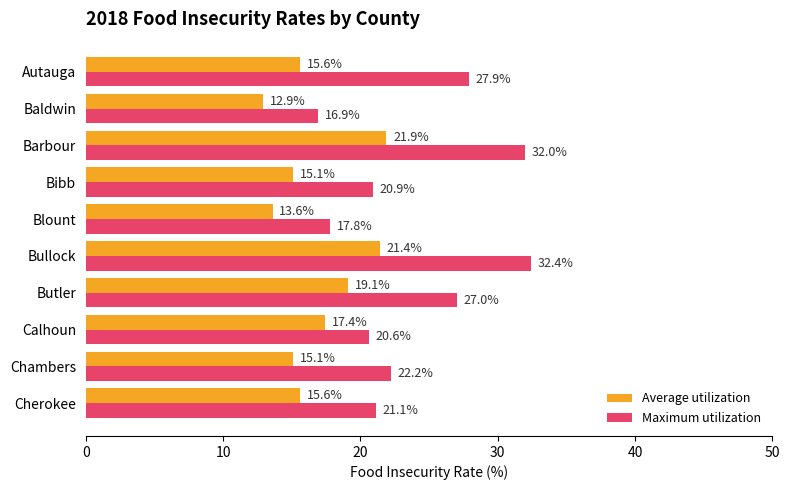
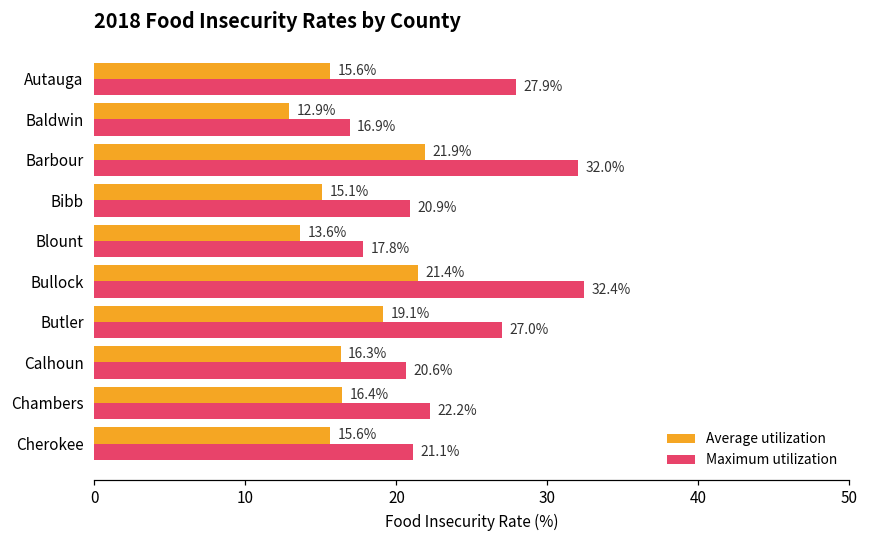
  {
    "Average utilization": {
      "Autauga": "15.6%",
      "Baldwin": "12.9%",
      "Barbour": "21.9%",
      "Bibb": "15.1%",
      "Blount": "13.6%",
      "Bullock": "21.4%",
      "Butler": "19.1%",
-     "Calhoun": "17.4%",
-     "Chambers": "15.1%",
+     "Calhoun": "16.3%",
+     "Chambers": "16.4%",
      "Cherokee": "15.6%"
    },
    "Maximum utilization": {
      "Autauga": "27.9%",
      "Baldwin": "16.9%",
      "Barbour": "32.0%",
      "Bibb": "20.9%",
      "Blount": "17.8%",
      "Bullock": "32.4%",
      "Butler": "27.0%",
      "Calhoun": "20.6%",
      "Chambers": "22.2%",
      "Cherokee": "21.1%"
    }
  }
